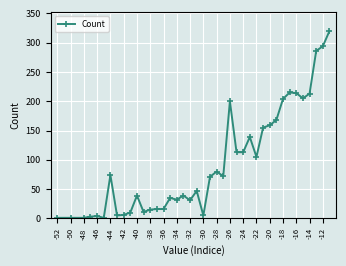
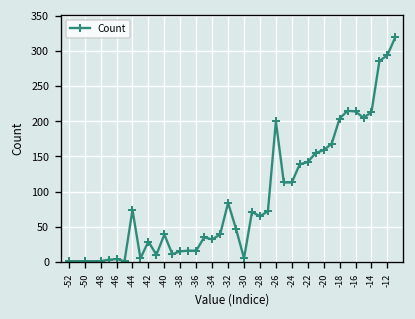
  {
    "-52": 0,
    "-50": 0,
    "-48": 0,
    "-46": 0,
    "-44": 70,
-   "-42": 10,
+   "-42": 30,
    "-40": 40,
    "-38": 20,
    "-36": 20,
    "-34": 30,
-   "-32": 30,
+   "-32": 80,
    "-30": 10,
-   "-28": 80,
+   "-28": 70,
    "-26": 200,
    "-24": 110,
-   "-22": 110,
+   "-22": 140,
    "-20": 160,
    "-18": 200,
    "-16": 210,
    "-14": 210,
    "-12": 290
  }
